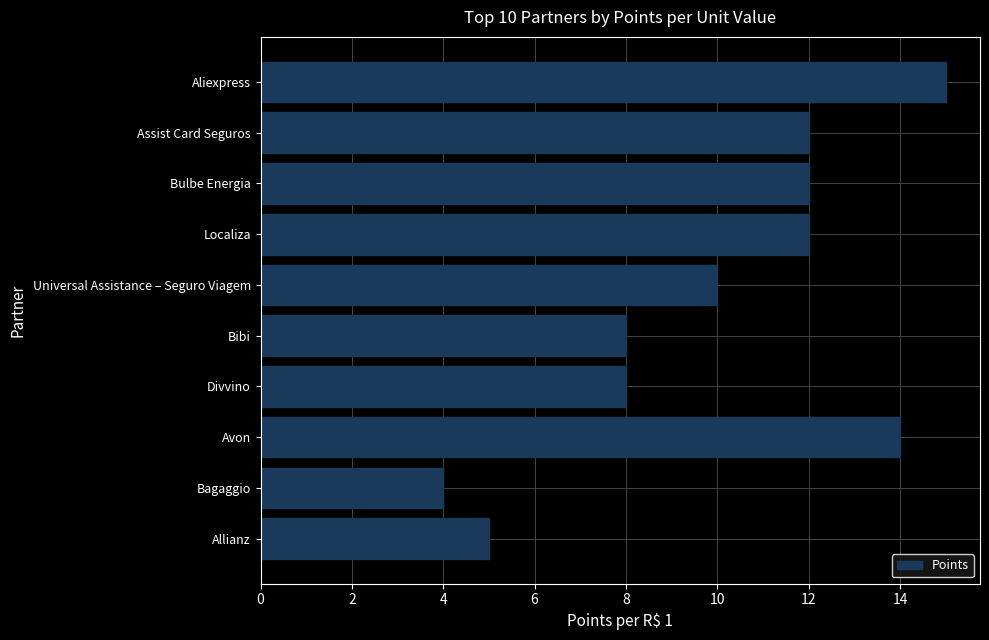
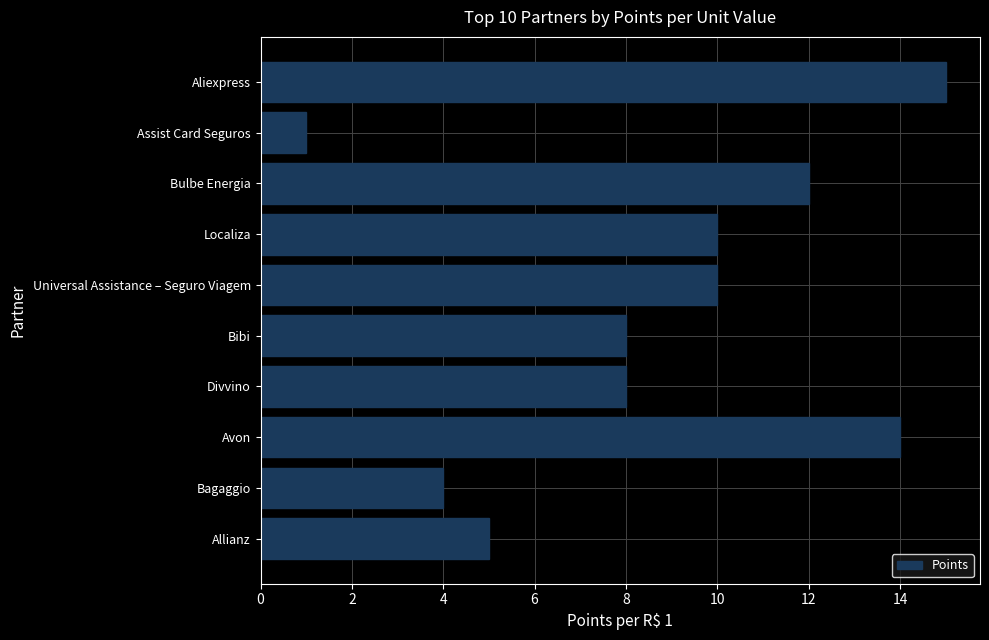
  {
    "Aliexpress": 15,
-   "Assist Card Seguros": 12,
+   "Assist Card Seguros": 1,
    "Bulbe Energia": 12,
-   "Localiza": 12,
+   "Localiza": 10,
    "Universal Assistance – Seguro Viagem": 10,
    "Bibi": 8,
    "Divvino": 8,
    "Avon": 14,
    "Bagaggio": 4,
    "Allianz": 5
  }
